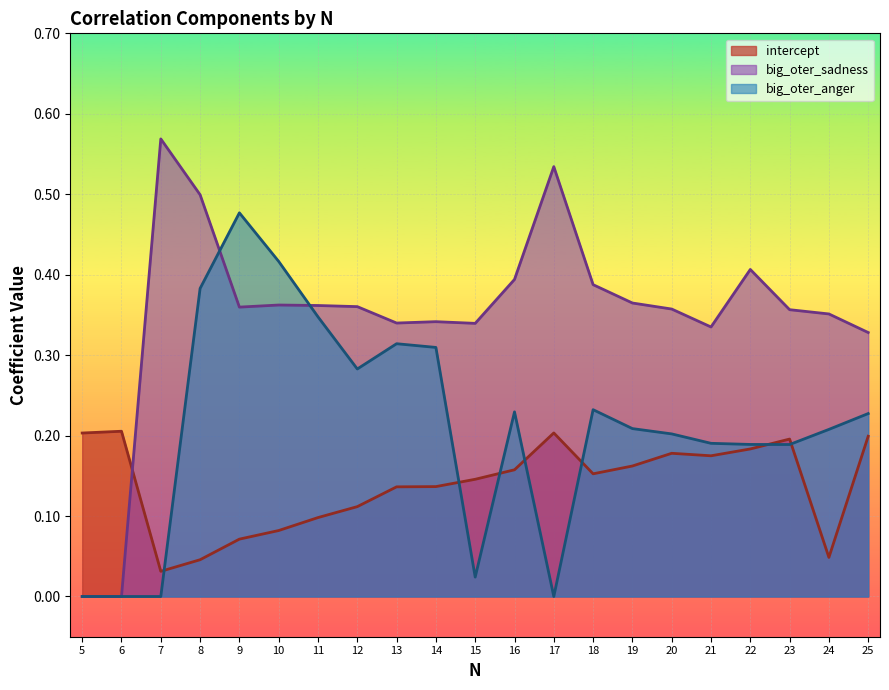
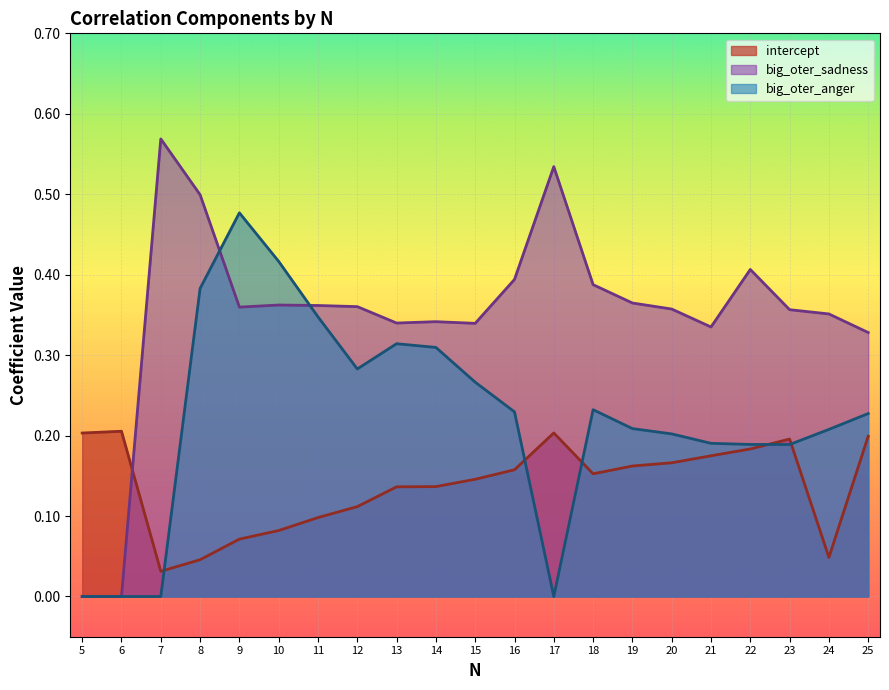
  {
    "intercept": {
      "5": 0.20,
      "6": 0.21,
      "7": 0.03,
      "8": 0.05,
      "9": 0.07,
      "10": 0.08,
      "11": 0.10,
      "12": 0.11,
      "13": 0.14,
      "14": 0.14,
      "15": 0.15,
      "16": 0.16,
      "17": 0.20,
      "18": 0.15,
      "19": 0.16,
-     "20": 0.18,
+     "20": 0.17,
      "21": 0.17,
      "22": 0.18,
      "23": 0.20,
      "24": 0.05,
      "25": 0.20
    },
    "big_oter_sadness": {
      "7": 0.57,
      "8": 0.50,
      "9": 0.36,
      "10": 0.36,
      "11": 0.36,
      "12": 0.36,
      "13": 0.34,
      "14": 0.34,
      "15": 0.34,
      "16": 0.39,
      "17": 0.53,
      "18": 0.39,
      "19": 0.36,
      "20": 0.36,
      "21": 0.34,
      "22": 0.41,
      "23": 0.36,
      "24": 0.35,
      "25": 0.33
    },
    "big_oter_anger": {
      "7": 0.00,
      "8": 0.38,
      "9": 0.48,
      "10": 0.42,
      "11": 0.35,
      "12": 0.28,
      "13": 0.31,
      "14": 0.31,
-     "15": 0.02,
+     "15": 0.27,
      "16": 0.23,
      "17": 0.00,
      "18": 0.23,
      "19": 0.21,
      "20": 0.20,
      "21": 0.19,
      "22": 0.19,
      "23": 0.19,
      "24": 0.21,
      "25": 0.23
    }
  }
